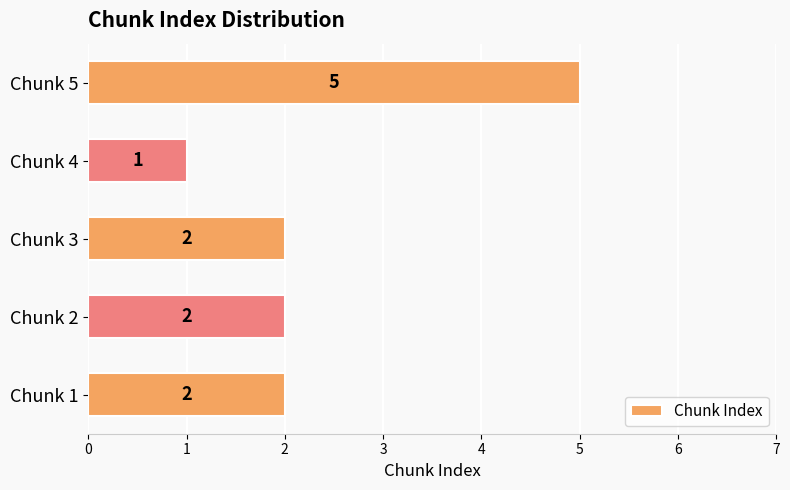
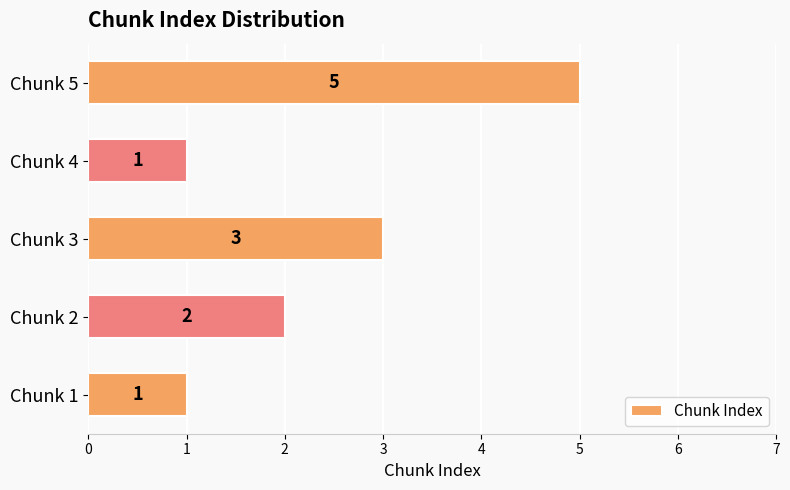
  {
    "Chunk 5": 5,
    "Chunk 4": 1,
-   "Chunk 3": 2,
+   "Chunk 3": 3,
    "Chunk 2": 2,
-   "Chunk 1": 2
+   "Chunk 1": 1
  }
